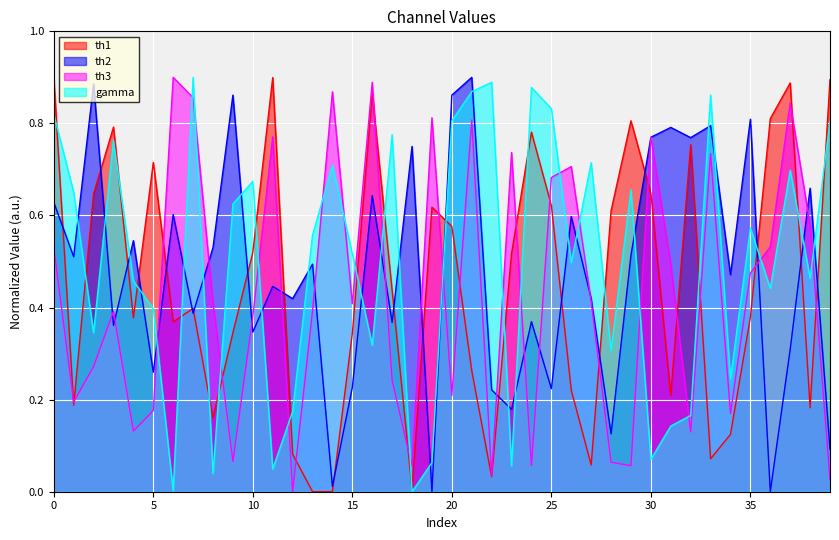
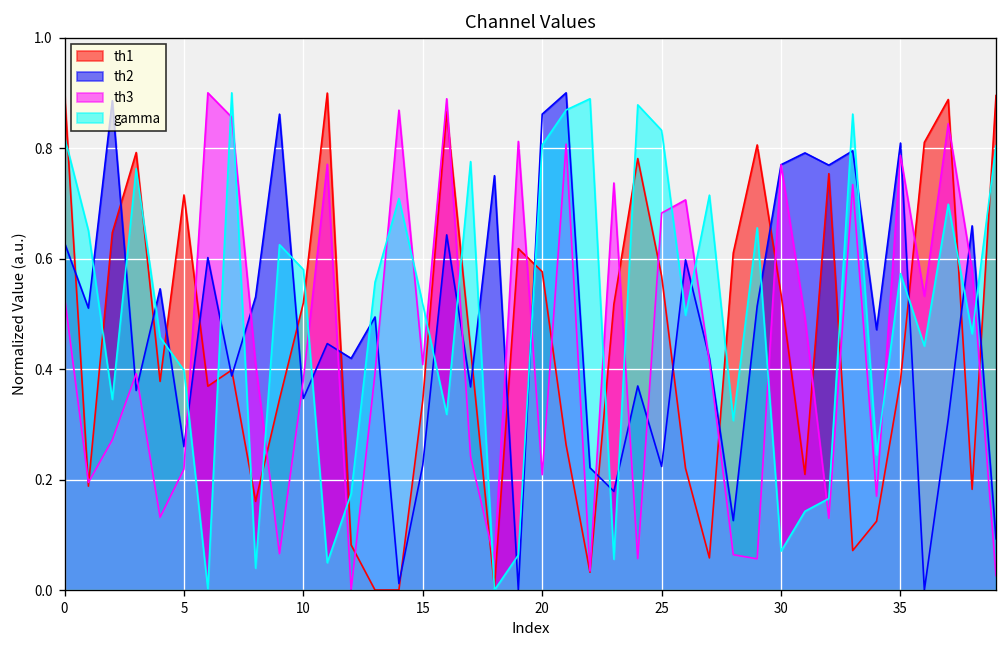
  {
    "th1": {
      "0": 0.90,
      "5": 0.72,
      "10": 0.52,
      "15": 0.34,
      "20": 0.58,
-     "25": 0.62,
-     "30": 0.65,
+     "25": 0.57,
+     "30": 0.54,
      "35": 0.38
    },
    "th2": {
      "0": 0.63,
      "5": 0.26,
      "10": 0.35,
      "15": 0.23,
      "20": 0.86,
      "25": 0.22,
      "35": 0.81
    },
    "th3": {
      "0": 0.53,
-     "5": 0.18,
+     "5": 0.22,
      "10": 0.38,
      "15": 0.41,
      "20": 0.21,
      "25": 0.68,
-     "35": 0.48
+     "35": 0.79
    },
    "gamma": {
      "0": 0.82,
      "5": 0.40,
-     "10": 0.67,
+     "10": 0.58,
      "15": 0.52,
      "20": 0.81,
      "25": 0.83,
      "30": 0.07,
      "35": 0.57
    }
  }
